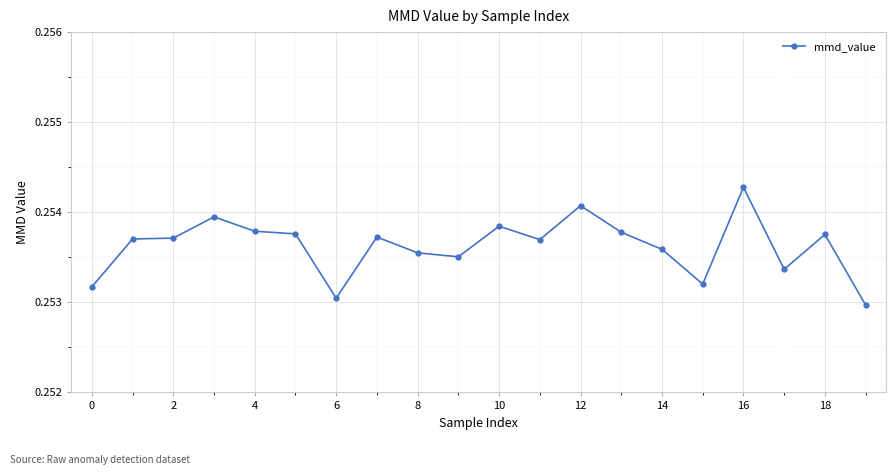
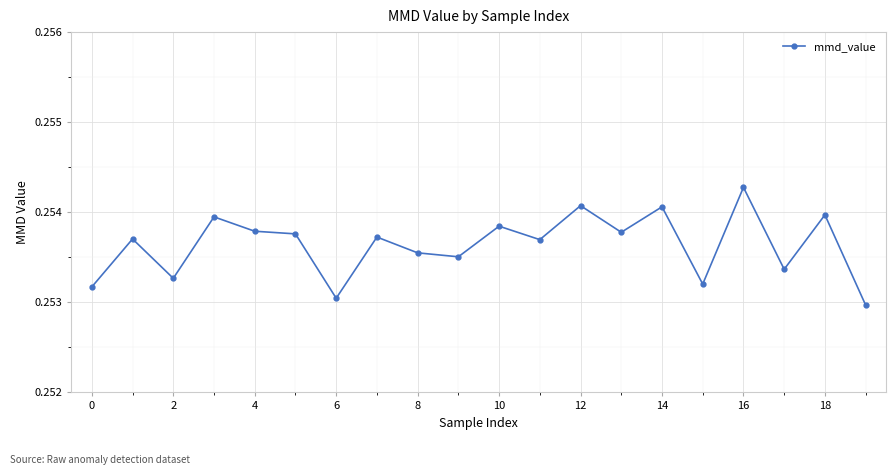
  {
    "0": 0.2532,
-   "2": 0.2537,
+   "2": 0.2533,
    "4": 0.2538,
    "6": 0.2530,
    "8": 0.2535,
    "10": 0.2538,
    "12": 0.2541,
-   "14": 0.2536,
+   "14": 0.2541,
    "16": 0.2543,
-   "18": 0.2538
+   "18": 0.2540
  }
